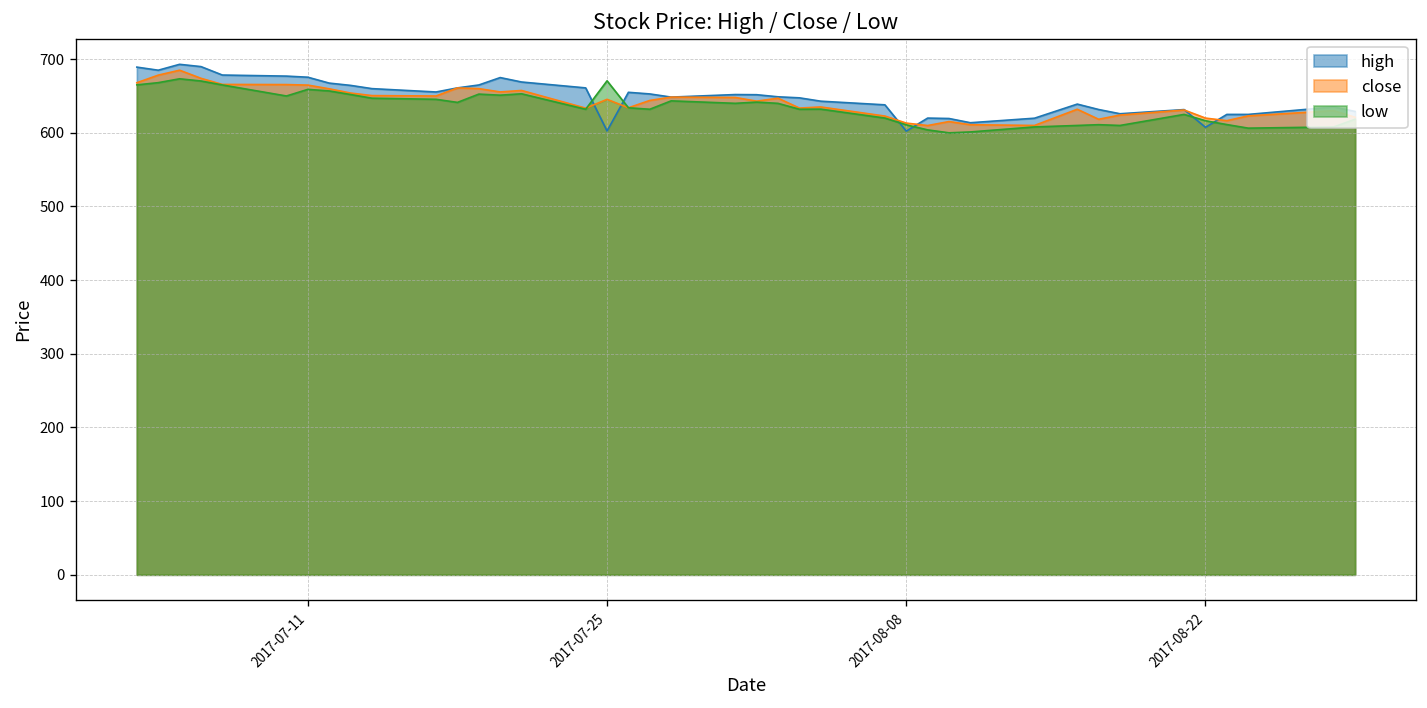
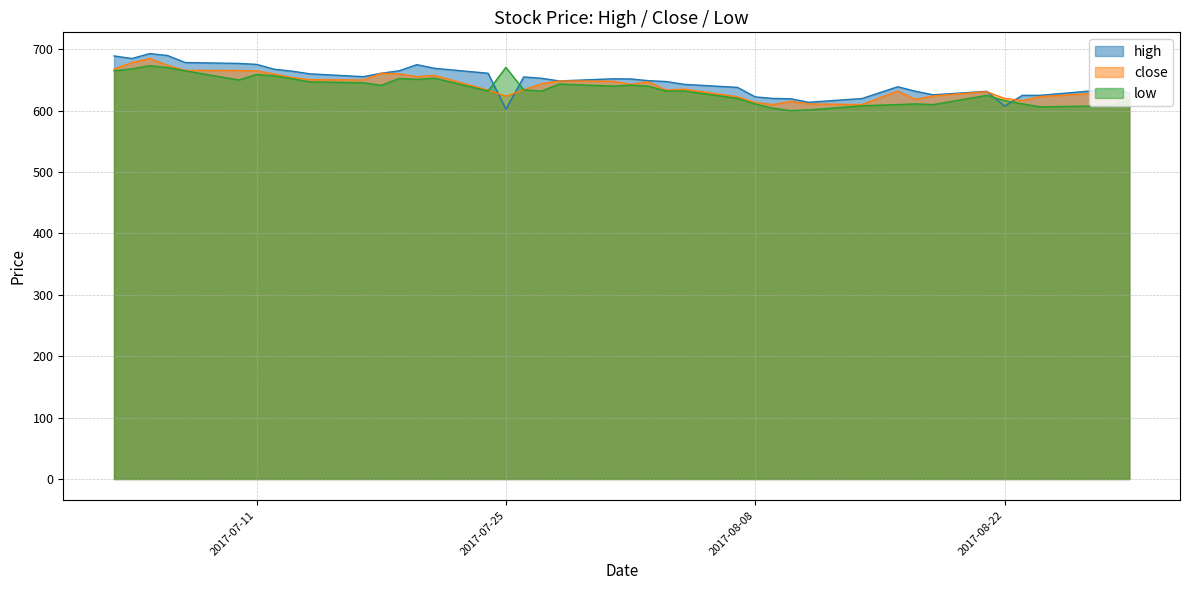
  {
    "high": {
      "2017-07-11": 680,
      "2017-07-25": 600,
-     "2017-08-08": 600,
+     "2017-08-08": 620,
      "2017-08-22": 610
    },
    "close": {
      "2017-07-11": 660,
-     "2017-07-25": 650
+     "2017-07-25": 620
    },
    "low": {
      "2017-07-11": 660,
      "2017-07-25": 670
    }
  }
